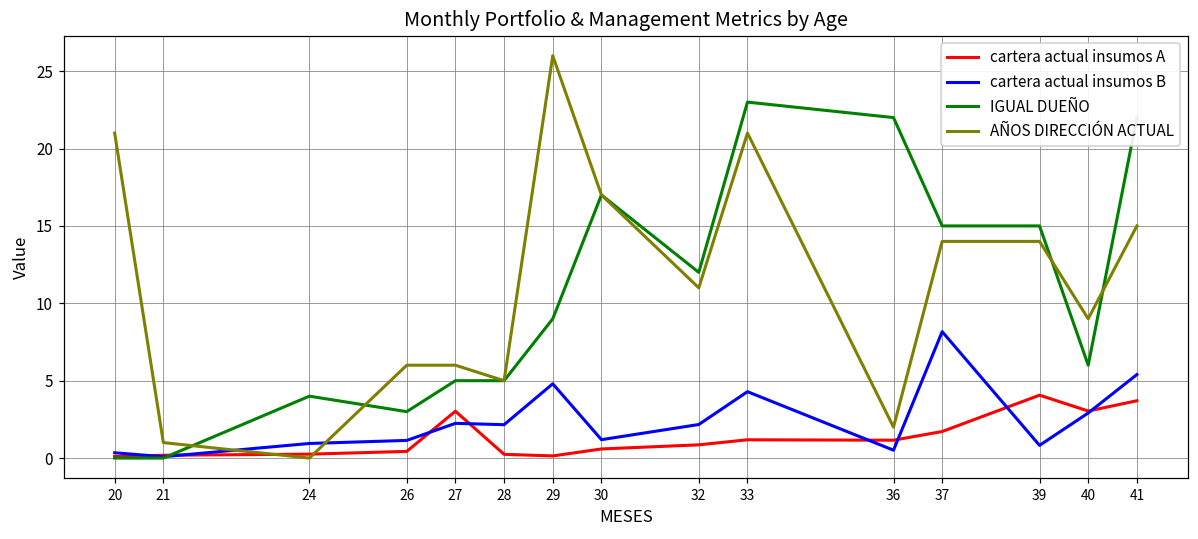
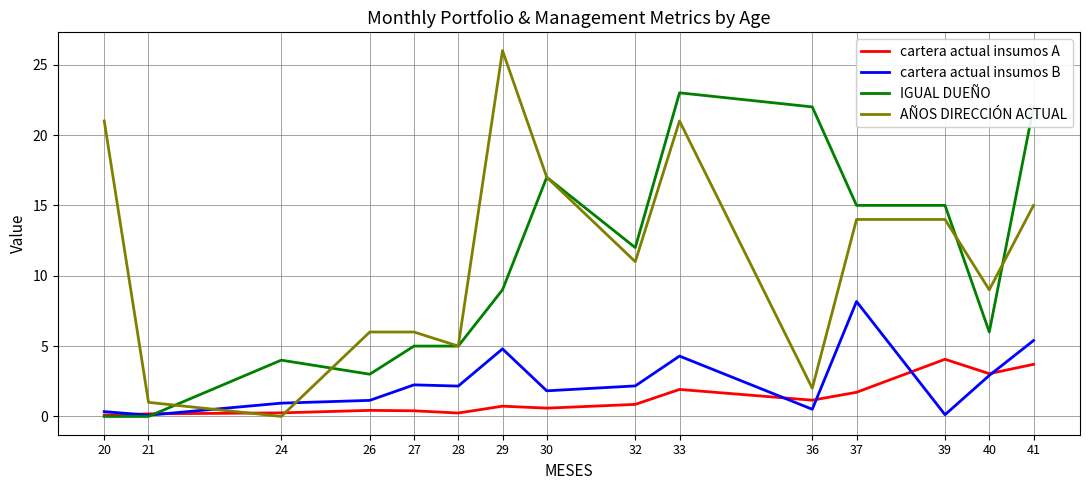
  {
    "cartera actual insumos A": {
      "24": 0.3,
      "26": 0.4,
-     "27": 3.0,
+     "27": 0.4,
      "28": 0.2,
-     "29": 0.1,
+     "29": 0.7,
      "30": 0.6,
      "32": 0.9,
-     "33": 1.2,
+     "33": 1.9,
      "36": 1.2,
      "37": 1.7,
      "39": 4.1,
      "41": 3.7
    },
    "cartera actual insumos B": {
      "20": 0.3,
      "24": 0.9,
      "26": 1.1,
      "27": 2.2,
      "28": 2.2,
      "29": 4.8,
-     "30": 1.2,
+     "30": 1.8,
      "32": 2.2,
      "33": 4.3,
      "36": 0.5,
      "37": 8.2,
-     "39": 0.8,
+     "39": 0.1,
      "41": 5.4
    },
    "IGUAL DUEÑO": {
      "24": 4.0,
      "26": 3.0,
      "27": 5.0,
      "29": 9.0,
      "32": 12.0,
      "33": 23.0,
      "36": 22.0,
      "37": 15.0,
      "39": 15.0,
      "40": 6.0
    },
    "AÑOS DIRECCIÓN ACTUAL": {
      "20": 21.0,
      "21": 1.0,
      "24": 0.0,
      "26": 6.0,
      "27": 6.0,
      "29": 26.0,
      "32": 11.0,
      "33": 21.0,
      "36": 2.0,
      "37": 14.0,
      "39": 14.0,
      "40": 9.0,
      "41": 15.0
    }
  }
